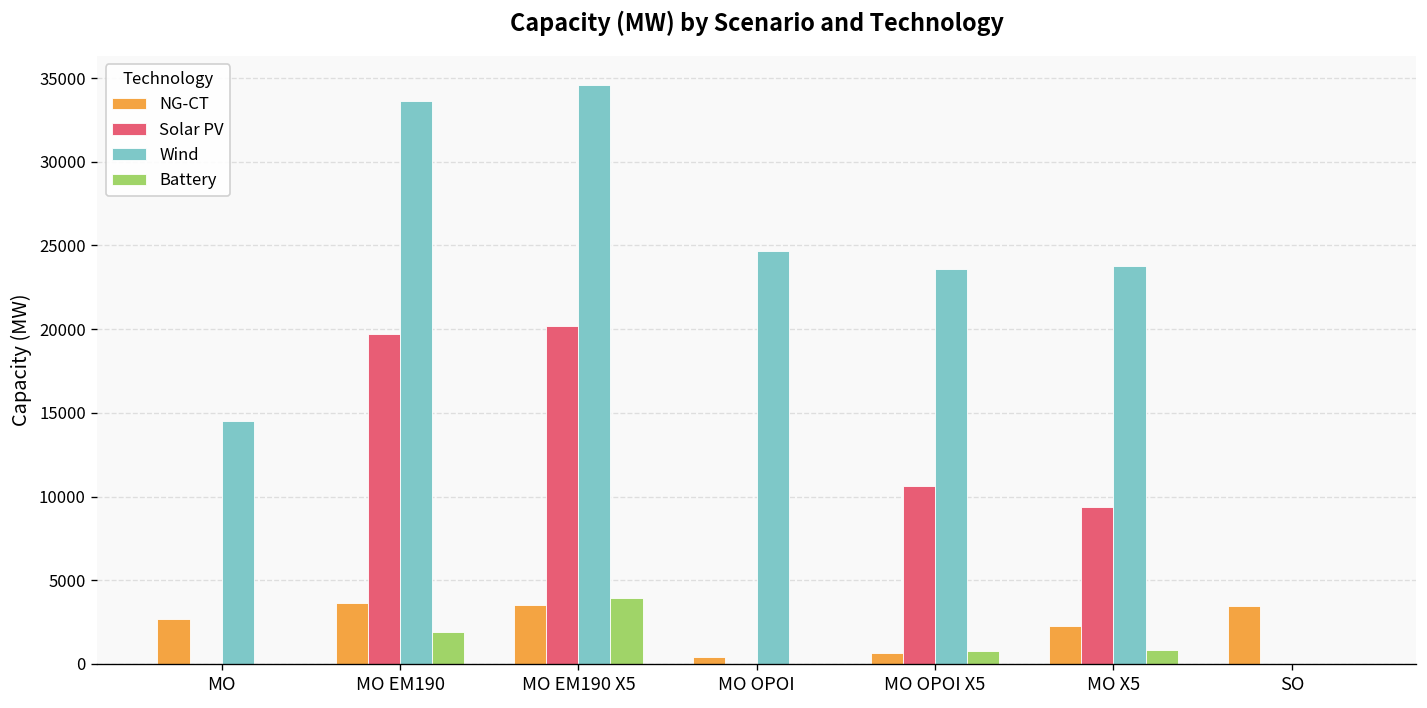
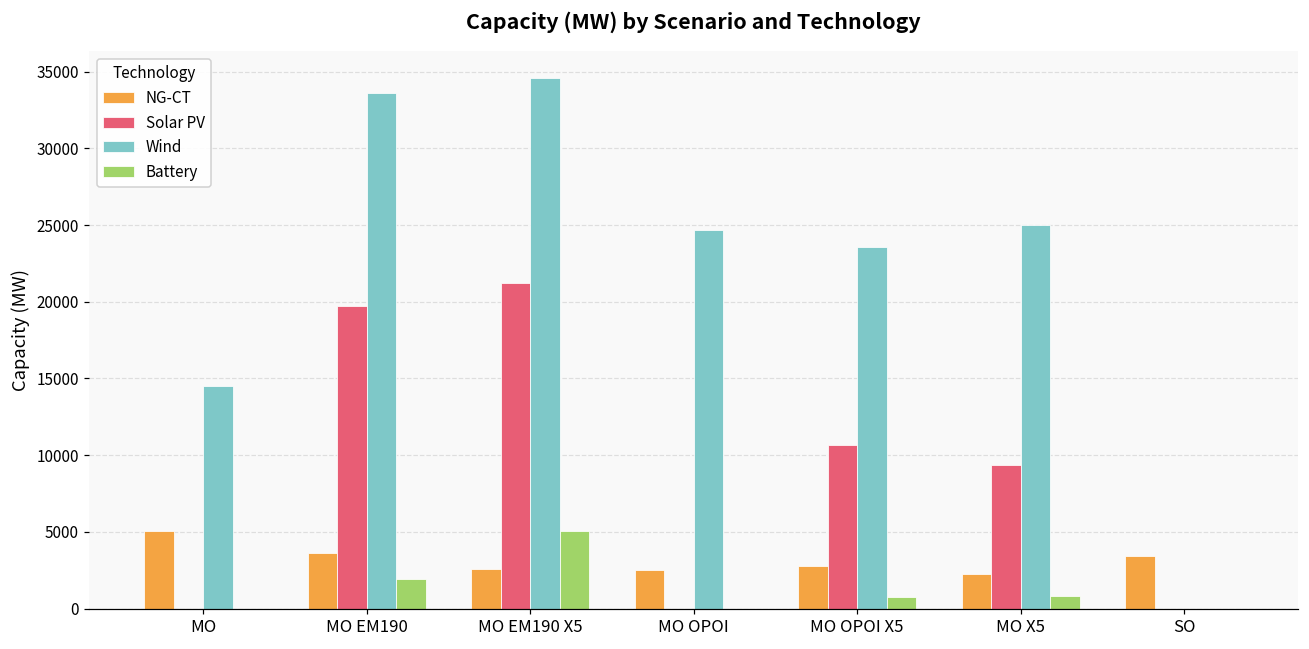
  {
    "NG-CT": {
-     "MO": 2700,
+     "MO": 5000,
      "MO EM190": 3600,
-     "MO EM190 X5": 3500,
-     "MO OPOI": 400,
-     "MO OPOI X5": 700,
+     "MO EM190 X5": 2600,
+     "MO OPOI": 2500,
+     "MO OPOI X5": 2800,
      "MO X5": 2300,
      "SO": 3400
    },
    "Solar PV": {
      "MO": 0,
      "MO EM190": 19700,
-     "MO EM190 X5": 20200,
+     "MO EM190 X5": 21200,
      "MO OPOI": 0,
      "MO OPOI X5": 10600,
      "MO X5": 9400,
      "SO": 0
    },
    "Wind": {
      "MO": 14500,
      "MO EM190": 33600,
      "MO EM190 X5": 34600,
      "MO OPOI": 24700,
      "MO OPOI X5": 23600,
-     "MO X5": 23800,
+     "MO X5": 25000,
      "SO": 0
    },
    "Battery": {
      "MO": 0,
      "MO EM190": 1900,
-     "MO EM190 X5": 4000,
+     "MO EM190 X5": 5000,
      "MO OPOI": 0,
      "MO OPOI X5": 800,
      "MO X5": 800,
      "SO": 0
    }
  }
